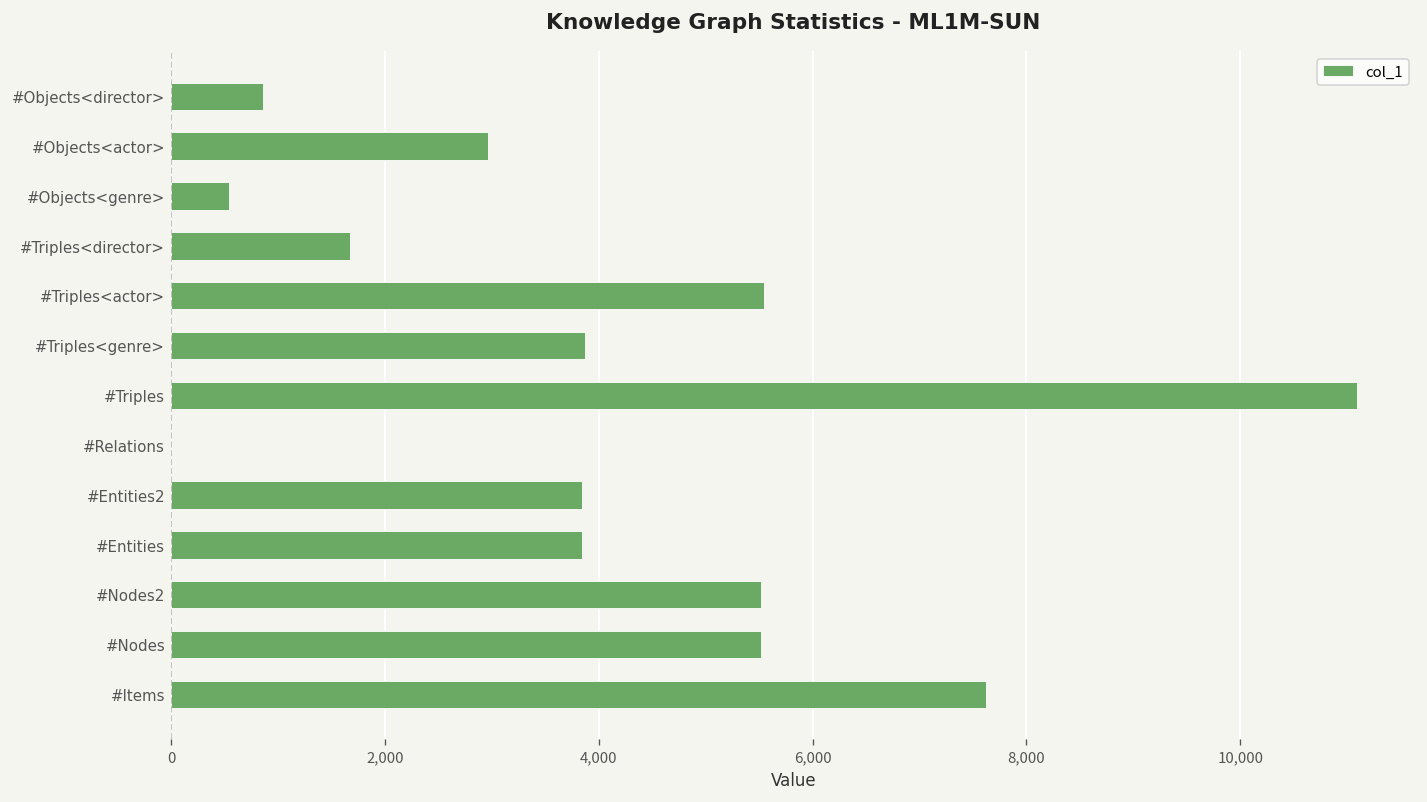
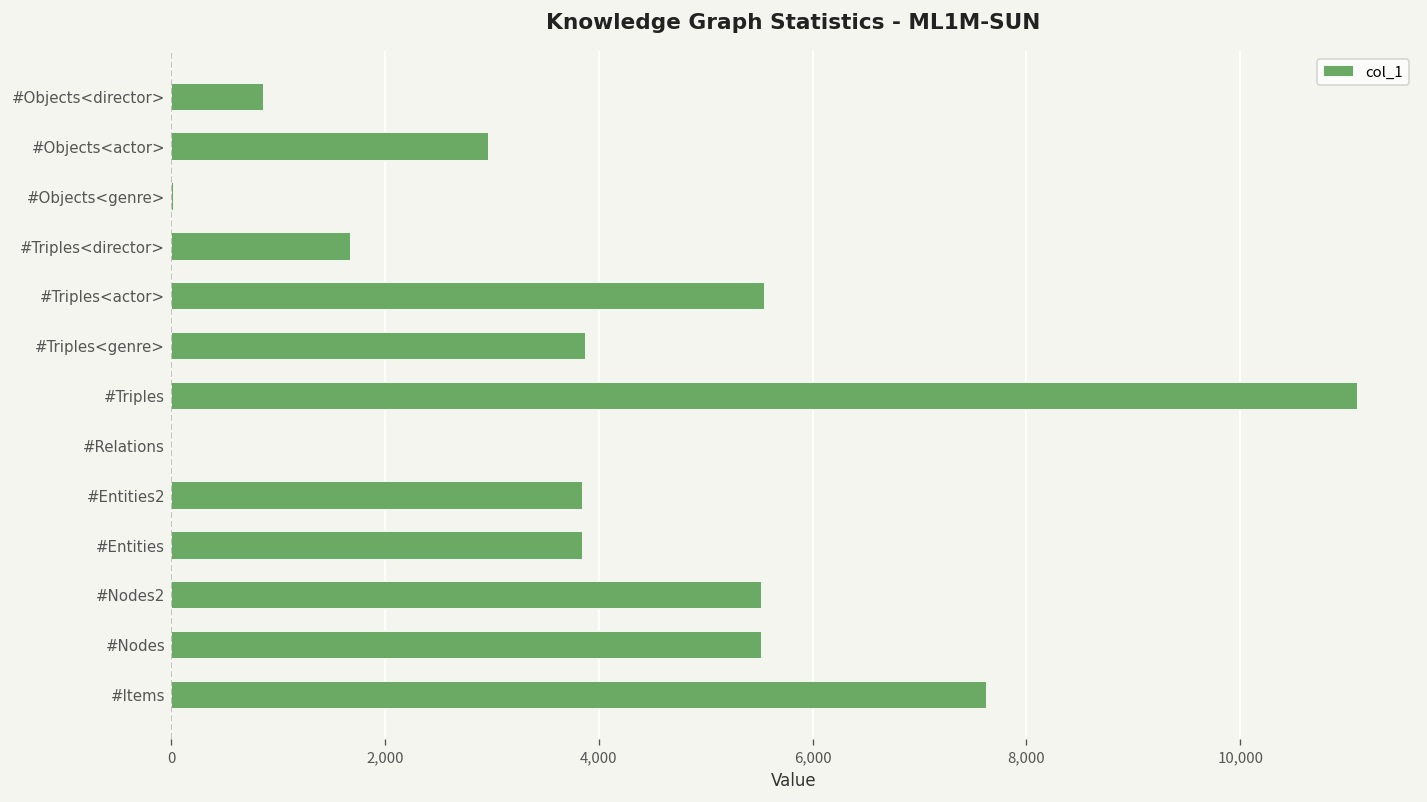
  {
    "#Objects<director>": "900",
    "#Objects<actor>": "3,000",
-   "#Objects<genre>": "500",
+   "#Objects<genre>": "0",
    "#Triples<director>": "1,700",
    "#Triples<actor>": "5,500",
    "#Triples<genre>": "3,900",
    "#Triples": "11,100",
    "#Entities2": "3,800",
    "#Entities": "3,800",
    "#Nodes2": "5,500",
    "#Nodes": "5,500",
    "#Items": "7,600"
  }
